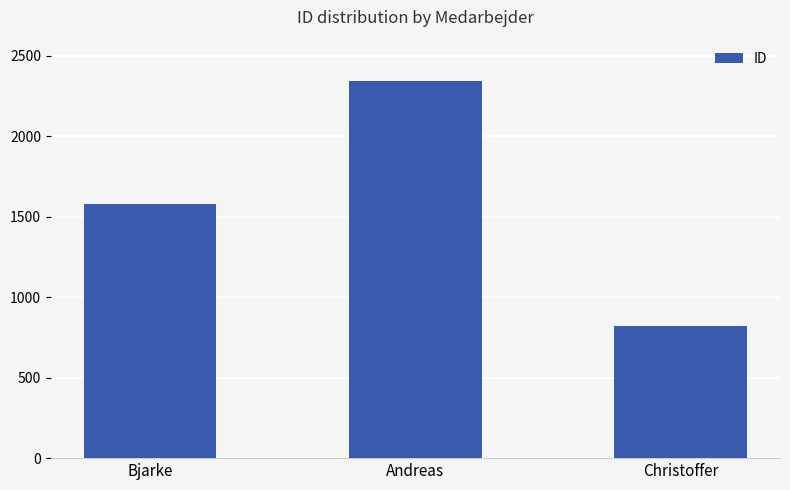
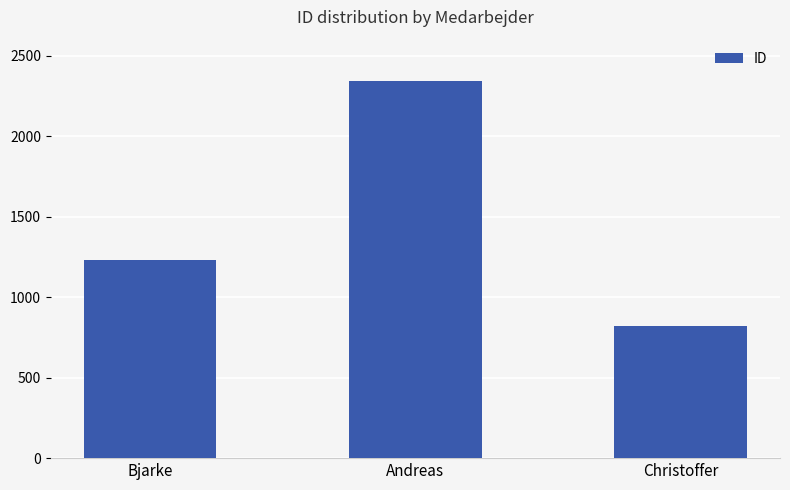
  {
-   "Bjarke": 1580,
+   "Bjarke": 1230,
    "Andreas": 2350,
    "Christoffer": 820
  }
